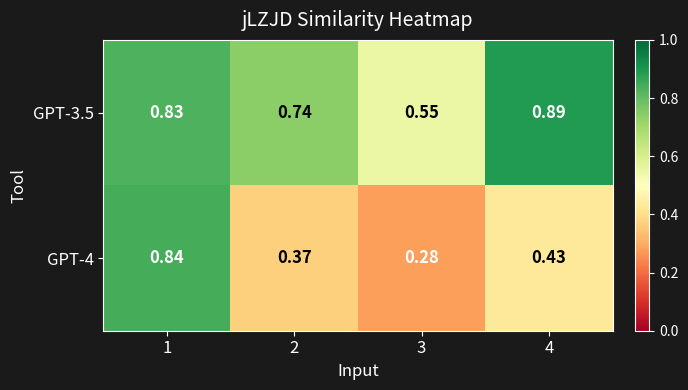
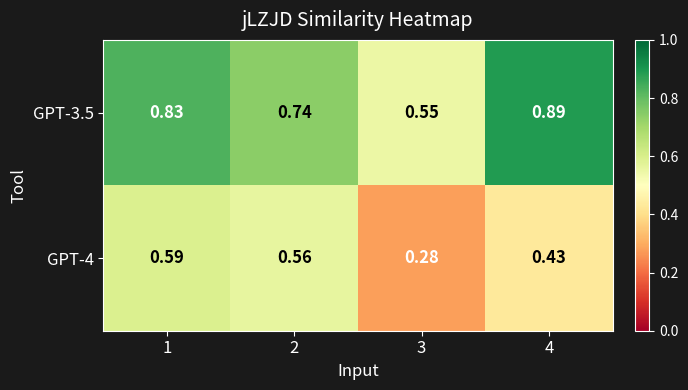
  {
    "GPT-3.5": {
      "1": 0.83,
      "2": 0.74,
      "3": 0.55,
      "4": 0.89
    },
    "GPT-4": {
-     "1": 0.84,
-     "2": 0.37,
+     "1": 0.59,
+     "2": 0.56,
      "3": 0.28,
      "4": 0.43
    }
  }
